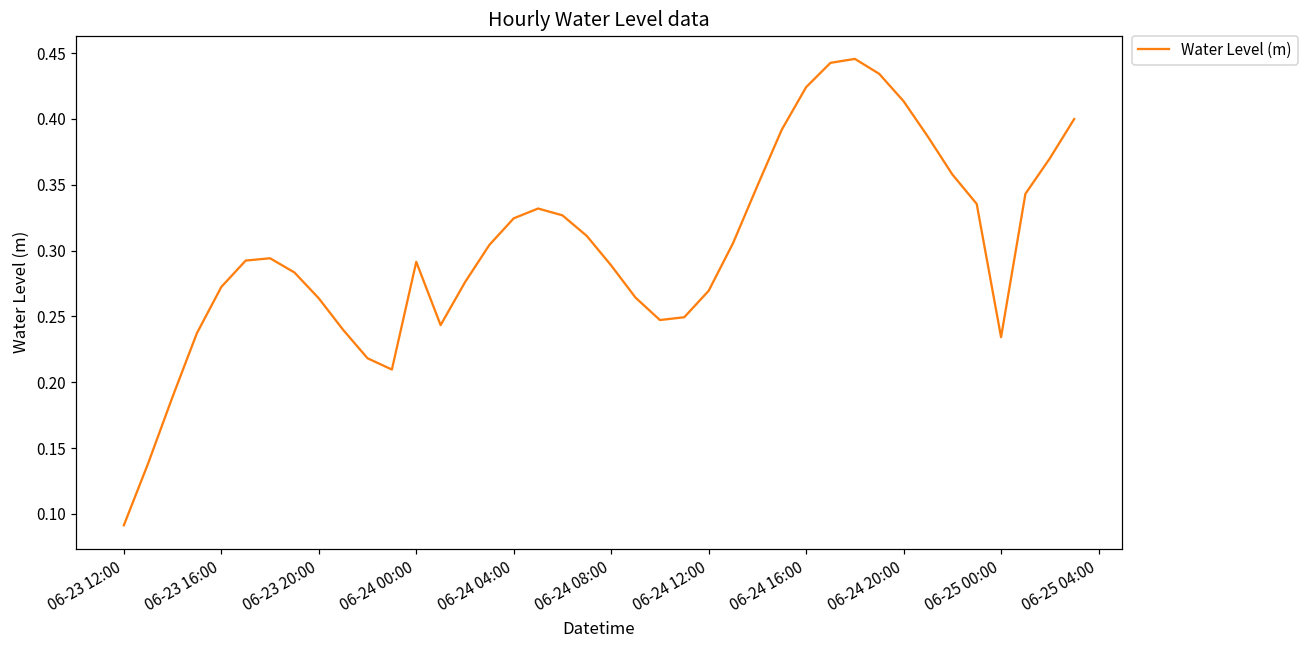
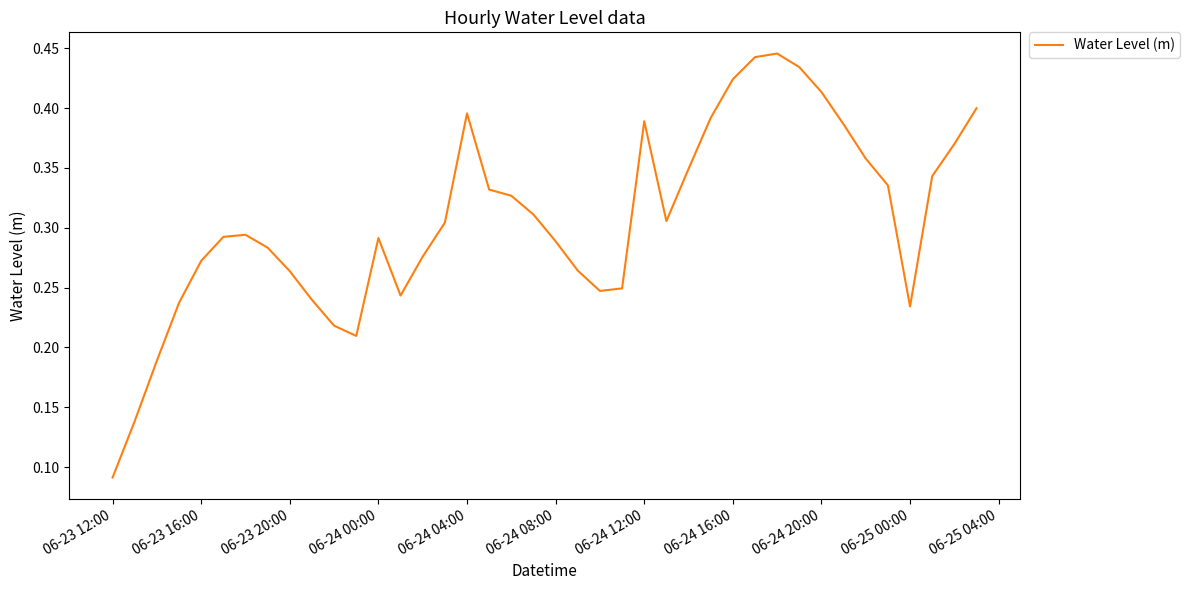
  {
    "06-23 12:00": 0.091,
    "06-23 16:00": 0.272,
    "06-23 20:00": 0.264,
    "06-24 00:00": 0.291,
-   "06-24 04:00": 0.324,
+   "06-24 04:00": 0.396,
    "06-24 08:00": 0.289,
-   "06-24 12:00": 0.269,
+   "06-24 12:00": 0.389,
    "06-24 16:00": 0.424,
    "06-24 20:00": 0.413,
    "06-25 00:00": 0.234
  }
